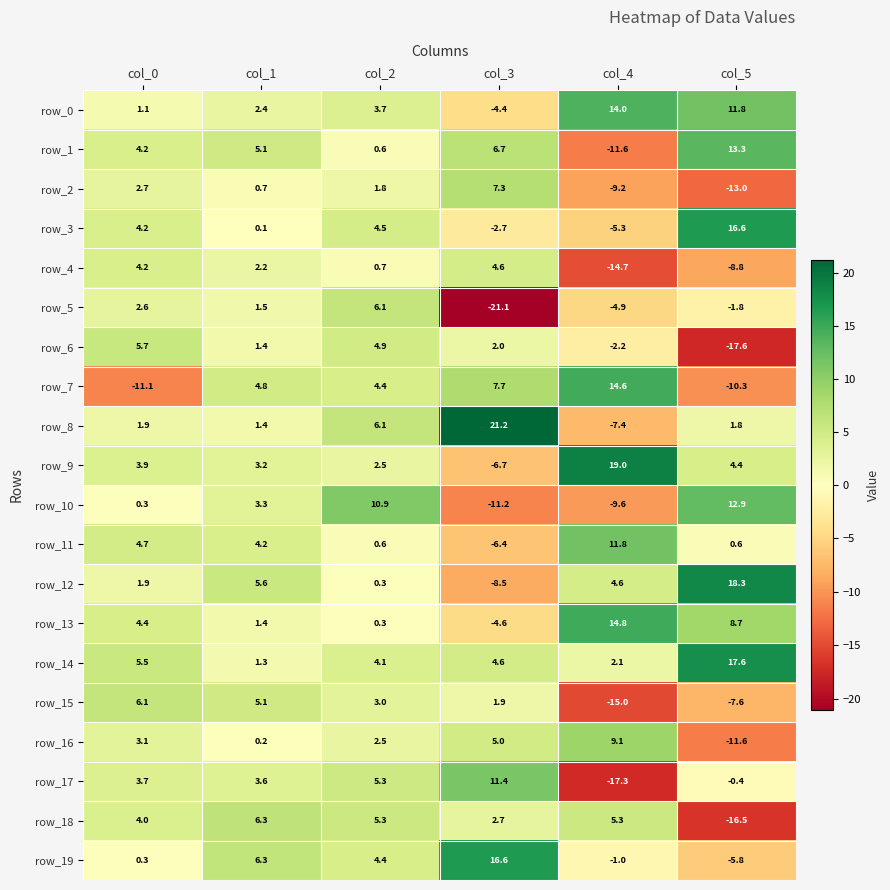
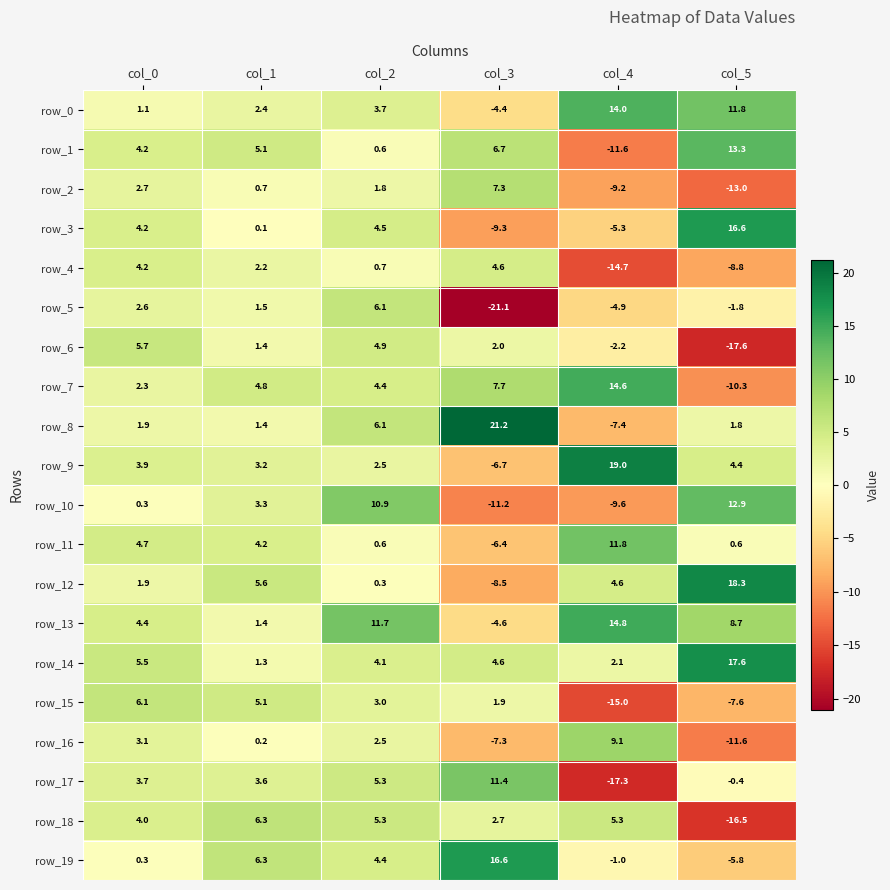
  {
    "row_0": {
      "col_0": 1.1,
      "col_1": 2.4,
      "col_2": 3.7,
      "col_3": -4.4,
      "col_4": 14.0,
      "col_5": 11.8
    },
    "row_1": {
      "col_0": 4.2,
      "col_1": 5.1,
      "col_2": 0.6,
      "col_3": 6.7,
      "col_4": -11.6,
      "col_5": 13.3
    },
    "row_2": {
      "col_0": 2.7,
      "col_1": 0.7,
      "col_2": 1.8,
      "col_3": 7.3,
      "col_4": -9.2,
      "col_5": -13.0
    },
    "row_3": {
      "col_0": 4.2,
      "col_1": 0.1,
      "col_2": 4.5,
-     "col_3": -2.7,
+     "col_3": -9.3,
      "col_4": -5.3,
      "col_5": 16.6
    },
    "row_4": {
      "col_0": 4.2,
      "col_1": 2.2,
      "col_2": 0.7,
      "col_3": 4.6,
      "col_4": -14.7,
      "col_5": -8.8
    },
    "row_5": {
      "col_0": 2.6,
      "col_1": 1.5,
      "col_2": 6.1,
      "col_3": -21.1,
      "col_4": -4.9,
      "col_5": -1.8
    },
    "row_6": {
      "col_0": 5.7,
      "col_1": 1.4,
      "col_2": 4.9,
      "col_3": 2.0,
      "col_4": -2.2,
      "col_5": -17.6
    },
    "row_7": {
-     "col_0": -11.1,
+     "col_0": 2.3,
      "col_1": 4.8,
      "col_2": 4.4,
      "col_3": 7.7,
      "col_4": 14.6,
      "col_5": -10.3
    },
    "row_8": {
      "col_0": 1.9,
      "col_1": 1.4,
      "col_2": 6.1,
      "col_3": 21.2,
      "col_4": -7.4,
      "col_5": 1.8
    },
    "row_9": {
      "col_0": 3.9,
      "col_1": 3.2,
      "col_2": 2.5,
      "col_3": -6.7,
      "col_4": 19.0,
      "col_5": 4.4
    },
    "row_10": {
      "col_0": 0.3,
      "col_1": 3.3,
      "col_2": 10.9,
      "col_3": -11.2,
      "col_4": -9.6,
      "col_5": 12.9
    },
    "row_11": {
      "col_0": 4.7,
      "col_1": 4.2,
      "col_2": 0.6,
      "col_3": -6.4,
      "col_4": 11.8,
      "col_5": 0.6
    },
    "row_12": {
      "col_0": 1.9,
      "col_1": 5.6,
      "col_2": 0.3,
      "col_3": -8.5,
      "col_4": 4.6,
      "col_5": 18.3
    },
    "row_13": {
      "col_0": 4.4,
      "col_1": 1.4,
-     "col_2": 0.3,
+     "col_2": 11.7,
      "col_3": -4.6,
      "col_4": 14.8,
      "col_5": 8.7
    },
    "row_14": {
      "col_0": 5.5,
      "col_1": 1.3,
      "col_2": 4.1,
      "col_3": 4.6,
      "col_4": 2.1,
      "col_5": 17.6
    },
    "row_15": {
      "col_0": 6.1,
      "col_1": 5.1,
      "col_2": 3.0,
      "col_3": 1.9,
      "col_4": -15.0,
      "col_5": -7.6
    },
    "row_16": {
      "col_0": 3.1,
      "col_1": 0.2,
      "col_2": 2.5,
-     "col_3": 5.0,
+     "col_3": -7.3,
      "col_4": 9.1,
      "col_5": -11.6
    },
    "row_17": {
      "col_0": 3.7,
      "col_1": 3.6,
      "col_2": 5.3,
      "col_3": 11.4,
      "col_4": -17.3,
      "col_5": -0.4
    },
    "row_18": {
      "col_0": 4.0,
      "col_1": 6.3,
      "col_2": 5.3,
      "col_3": 2.7,
      "col_4": 5.3,
      "col_5": -16.5
    },
    "row_19": {
      "col_0": 0.3,
      "col_1": 6.3,
      "col_2": 4.4,
      "col_3": 16.6,
      "col_4": -1.0,
      "col_5": -5.8
    }
  }
